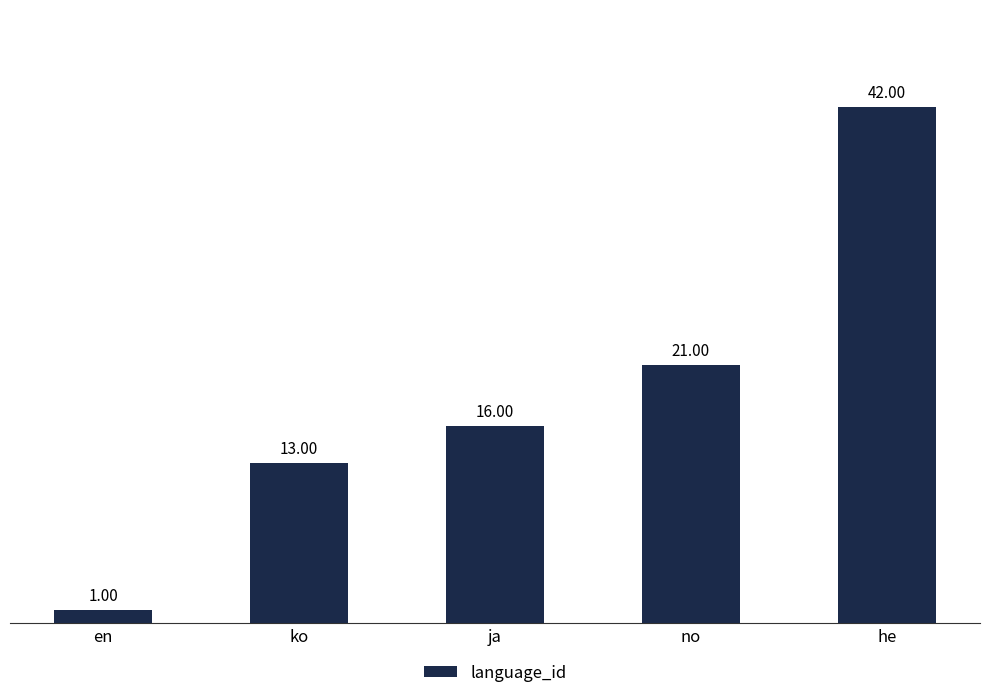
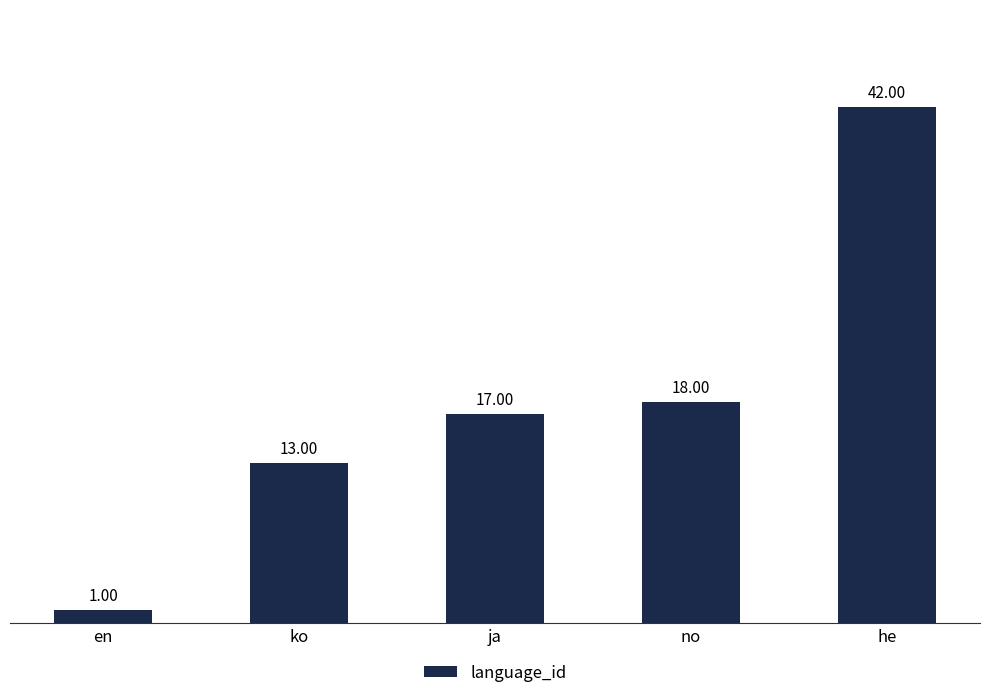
  {
    "en": 1.00,
    "ko": 13.00,
-   "ja": 16.00,
-   "no": 21.00,
+   "ja": 17.00,
+   "no": 18.00,
    "he": 42.00
  }
